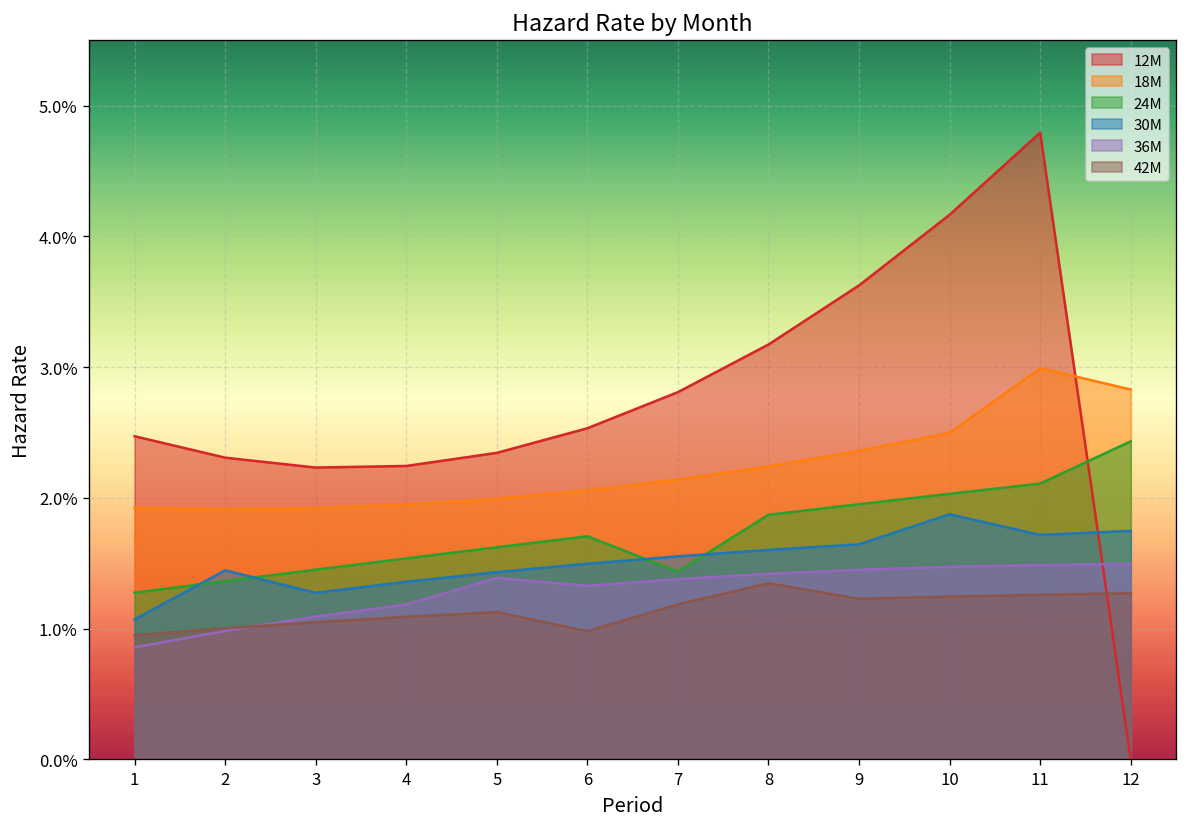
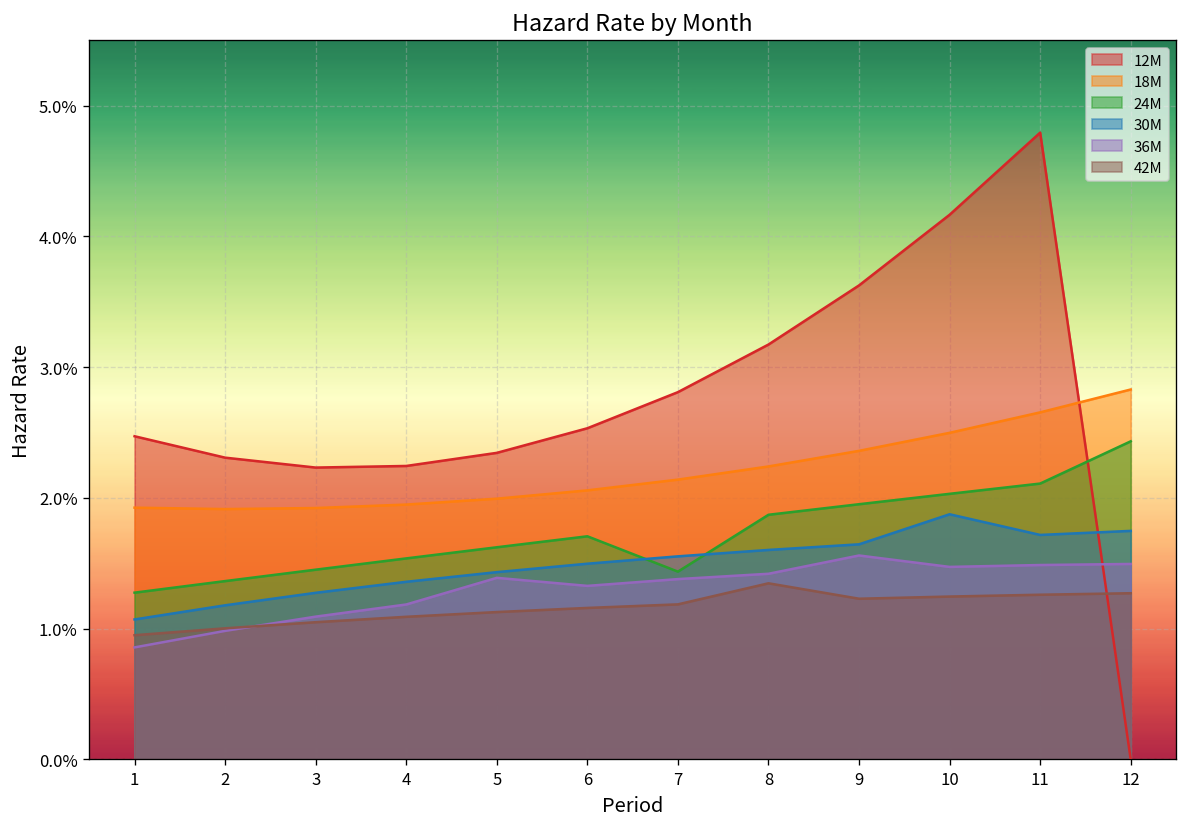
  {
    "12M": {
      "1": "2.47%",
      "2": "2.31%",
      "3": "2.23%",
      "4": "2.24%",
      "5": "2.34%",
      "6": "2.53%",
      "7": "2.81%",
      "8": "3.17%",
      "9": "3.63%",
      "10": "4.17%",
      "11": "4.79%",
      "12": "0.00%"
    },
    "18M": {
      "1": "1.93%",
      "2": "1.91%",
      "3": "1.92%",
      "4": "1.95%",
      "5": "1.99%",
      "6": "2.06%",
      "7": "2.14%",
      "8": "2.24%",
      "9": "2.36%",
      "10": "2.50%",
-     "11": "2.99%",
+     "11": "2.65%",
      "12": "2.83%"
    },
    "24M": {
      "1": "1.28%",
      "2": "1.36%",
      "3": "1.45%",
      "4": "1.54%",
      "5": "1.62%",
      "6": "1.71%",
      "7": "1.44%",
      "8": "1.87%",
      "9": "1.95%",
      "10": "2.03%",
      "11": "2.11%",
      "12": "2.43%"
    },
    "30M": {
      "1": "1.07%",
-     "2": "1.45%",
+     "2": "1.18%",
      "3": "1.27%",
      "4": "1.36%",
      "5": "1.43%",
      "6": "1.50%",
      "7": "1.55%",
      "8": "1.60%",
      "9": "1.65%",
      "10": "1.88%",
      "11": "1.72%",
      "12": "1.75%"
    },
    "36M": {
      "1": "0.86%",
      "3": "1.09%",
      "4": "1.19%",
      "5": "1.39%",
      "6": "1.33%",
      "7": "1.38%",
      "8": "1.42%",
-     "9": "1.45%",
+     "9": "1.56%",
      "10": "1.47%",
      "11": "1.49%",
      "12": "1.50%"
    },
    "42M": {
      "1": "0.95%",
      "3": "1.05%",
      "4": "1.09%",
      "5": "1.13%",
-     "6": "0.98%",
+     "6": "1.16%",
      "7": "1.19%",
      "8": "1.35%",
      "9": "1.23%",
      "10": "1.25%",
      "11": "1.26%",
      "12": "1.27%"
    }
  }
